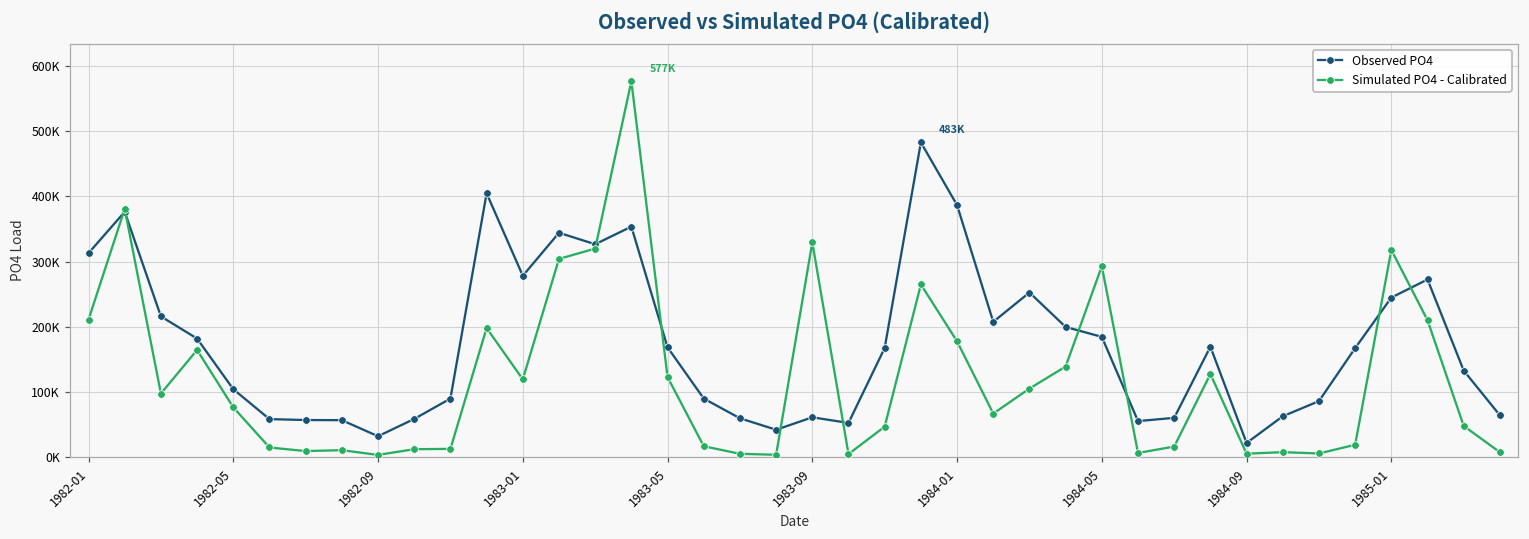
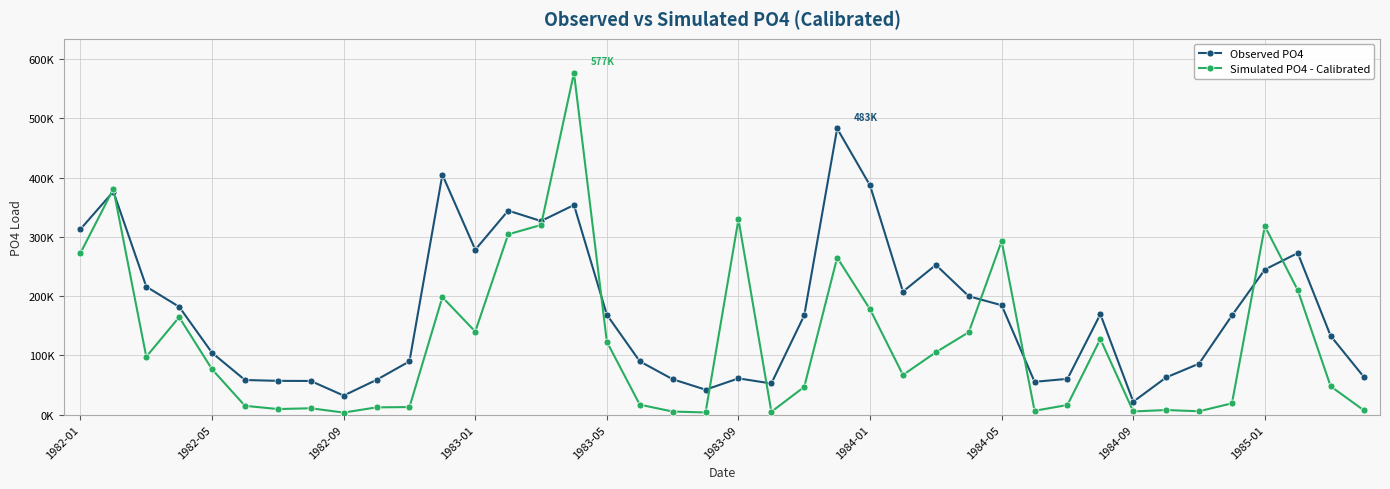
  {
    "Observed PO4": {
      "1982-01": 310000,
      "1982-05": 100000,
      "1982-09": 30000,
      "1983-01": 280000,
      "1983-05": 170000,
      "1983-09": 60000,
      "1984-01": 390000,
      "1984-05": 180000,
      "1984-09": 20000,
      "1985-01": 240000
    },
    "Simulated PO4 - Calibrated": {
-     "1982-01": 210000,
+     "1982-01": 270000,
      "1982-05": 80000,
      "1982-09": 0,
-     "1983-01": 120000,
+     "1983-01": 140000,
      "1983-05": 120000,
      "1983-09": 330000,
      "1984-01": 180000,
      "1984-05": 290000,
      "1984-09": 10000,
      "1985-01": 320000
    }
  }
